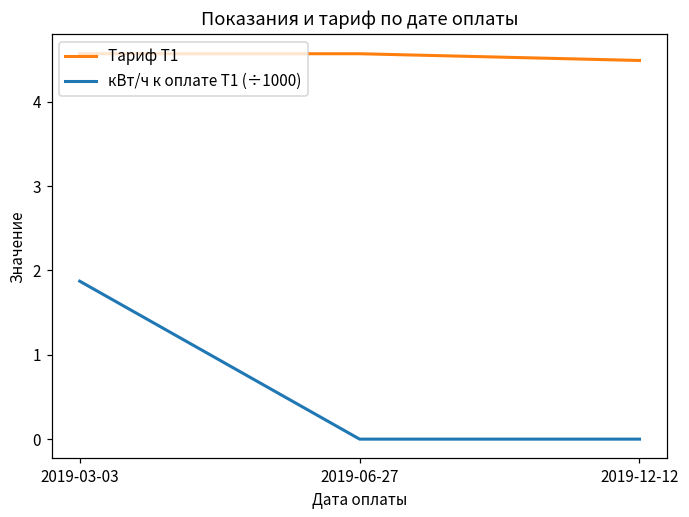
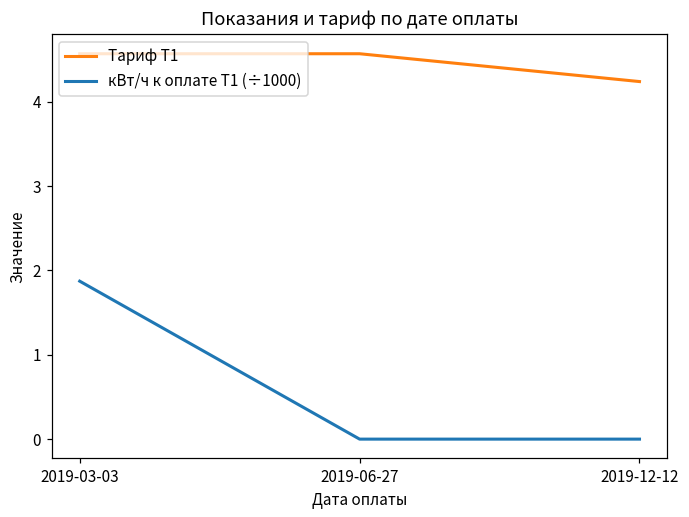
  {
    "Тариф Т1": {
      "2019-06-27": 4.6,
-     "2019-12-12": 4.5
+     "2019-12-12": 4.2
    },
    "кВт/ч к оплате Т1 (÷1000)": {
      "2019-03-03": 1.9,
      "2019-06-27": 0.0,
      "2019-12-12": 0.0
    }
  }
